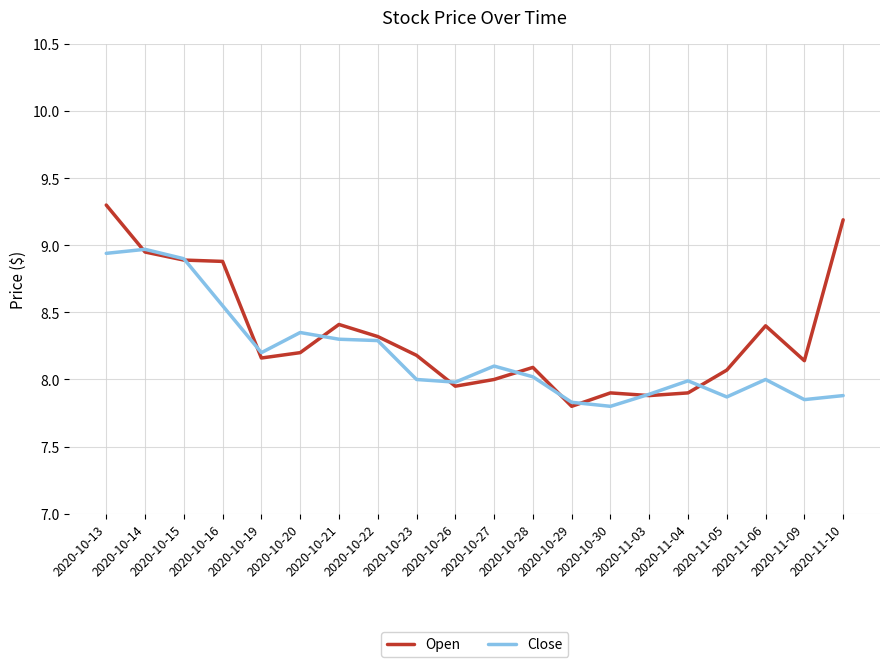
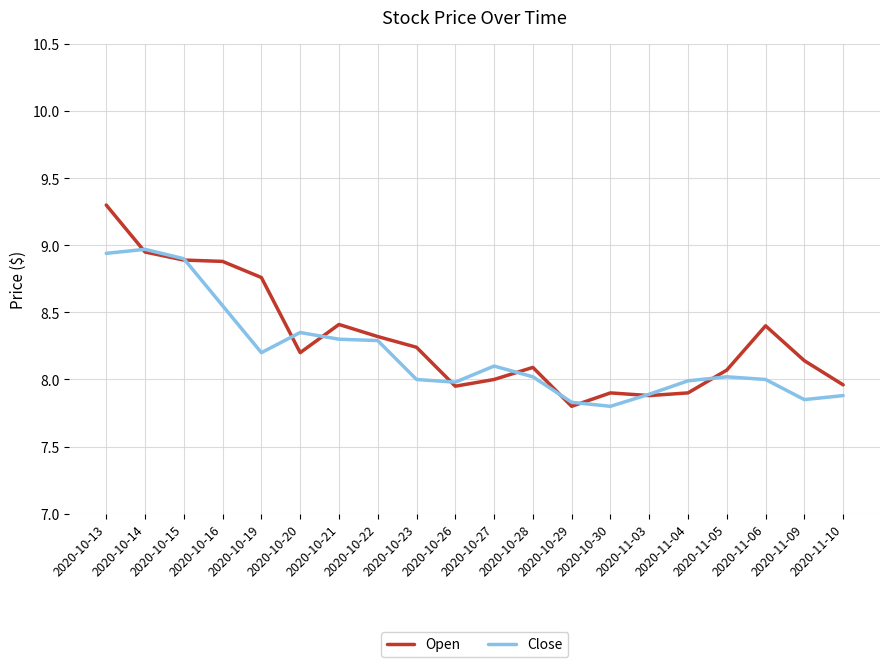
  {
    "Open": {
      "2020-10-13": 9.30,
      "2020-10-14": 8.95,
      "2020-10-16": 8.88,
-     "2020-10-19": 8.16,
+     "2020-10-19": 8.76,
      "2020-10-20": 8.20,
      "2020-10-21": 8.41,
      "2020-10-22": 8.32,
-     "2020-10-23": 8.18,
+     "2020-10-23": 8.24,
      "2020-10-26": 7.95,
      "2020-10-27": 8.00,
      "2020-10-28": 8.09,
      "2020-10-29": 7.80,
      "2020-10-30": 7.90,
      "2020-11-04": 7.90,
      "2020-11-05": 8.07,
      "2020-11-06": 8.40,
      "2020-11-09": 8.14,
-     "2020-11-10": 9.19
+     "2020-11-10": 7.96
    },
    "Close": {
      "2020-10-13": 8.94,
      "2020-10-14": 8.97,
      "2020-10-16": 8.55,
      "2020-10-19": 8.20,
      "2020-10-20": 8.35,
      "2020-10-21": 8.30,
      "2020-10-22": 8.29,
      "2020-10-23": 8.00,
      "2020-10-26": 7.98,
      "2020-10-27": 8.10,
      "2020-10-28": 8.02,
      "2020-10-29": 7.83,
      "2020-10-30": 7.80,
      "2020-11-04": 7.99,
-     "2020-11-05": 7.87,
+     "2020-11-05": 8.02,
      "2020-11-06": 8.00,
      "2020-11-09": 7.85,
      "2020-11-10": 7.88
    }
  }
